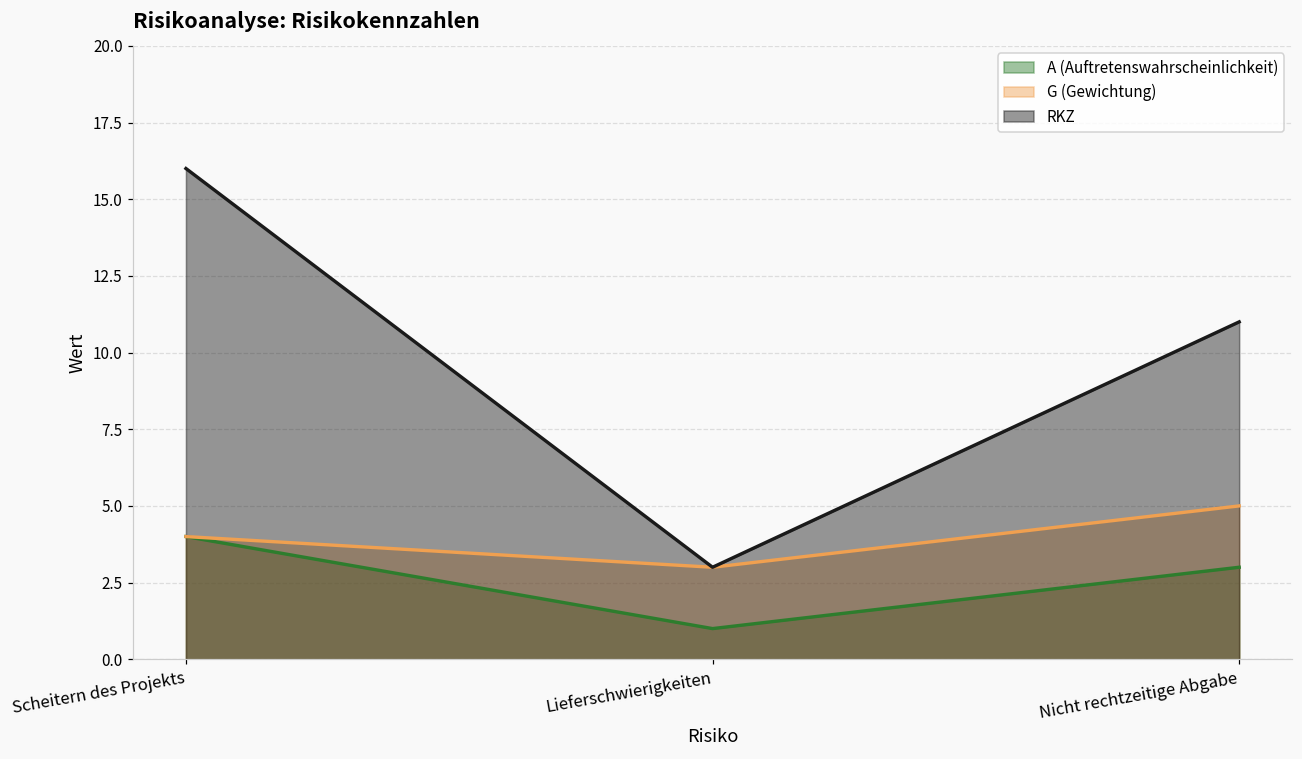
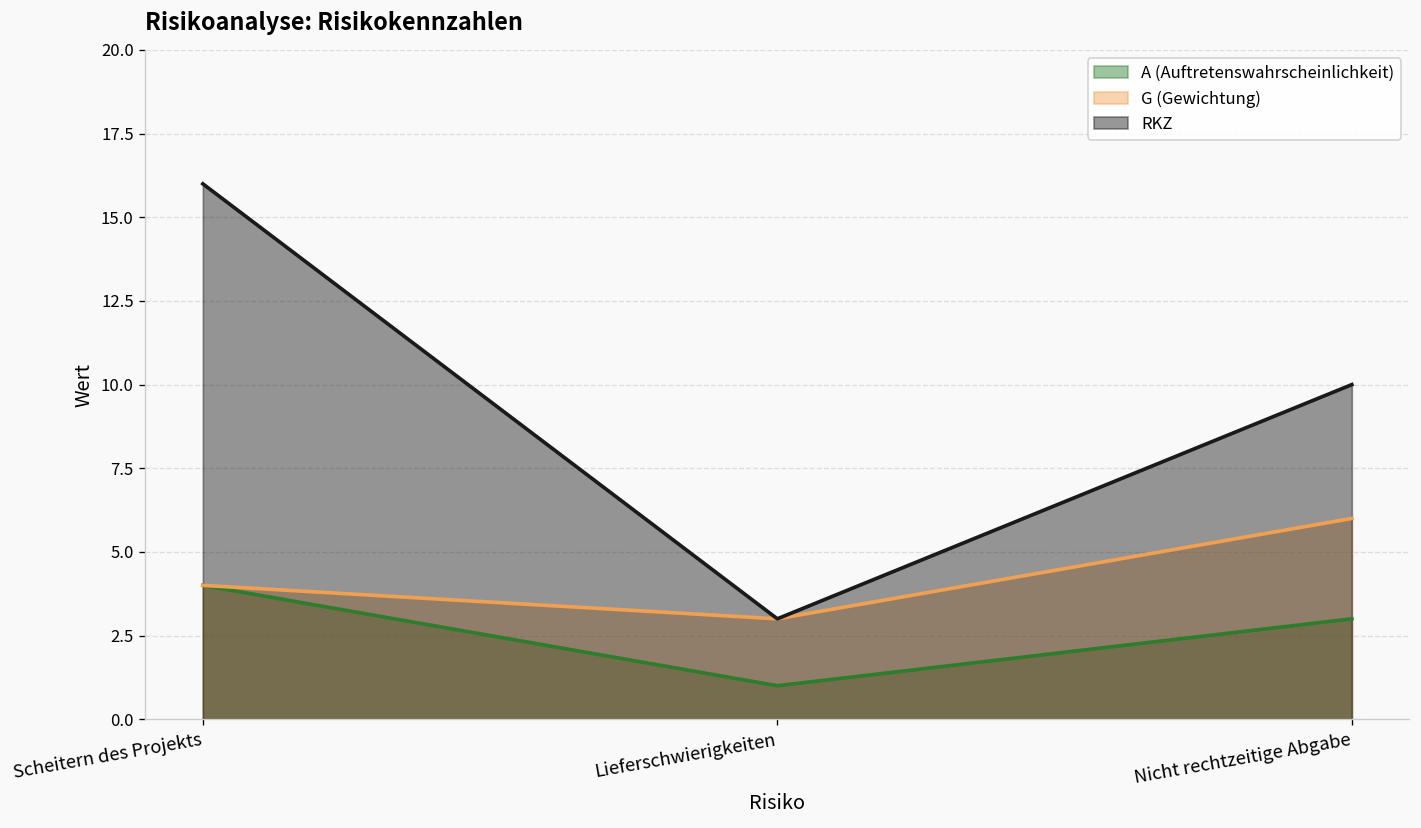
  {
    "A (Auftretenswahrscheinlichkeit)": {
      "Lieferschwierigkeiten": 1,
      "Nicht rechtzeitige Abgabe": 3
    },
    "G (Gewichtung)": {
-     "Nicht rechtzeitige Abgabe": 5
+     "Nicht rechtzeitige Abgabe": 6
    },
    "RKZ": {
      "Scheitern des Projekts": 16,
-     "Nicht rechtzeitige Abgabe": 11
+     "Nicht rechtzeitige Abgabe": 10
    }
  }
